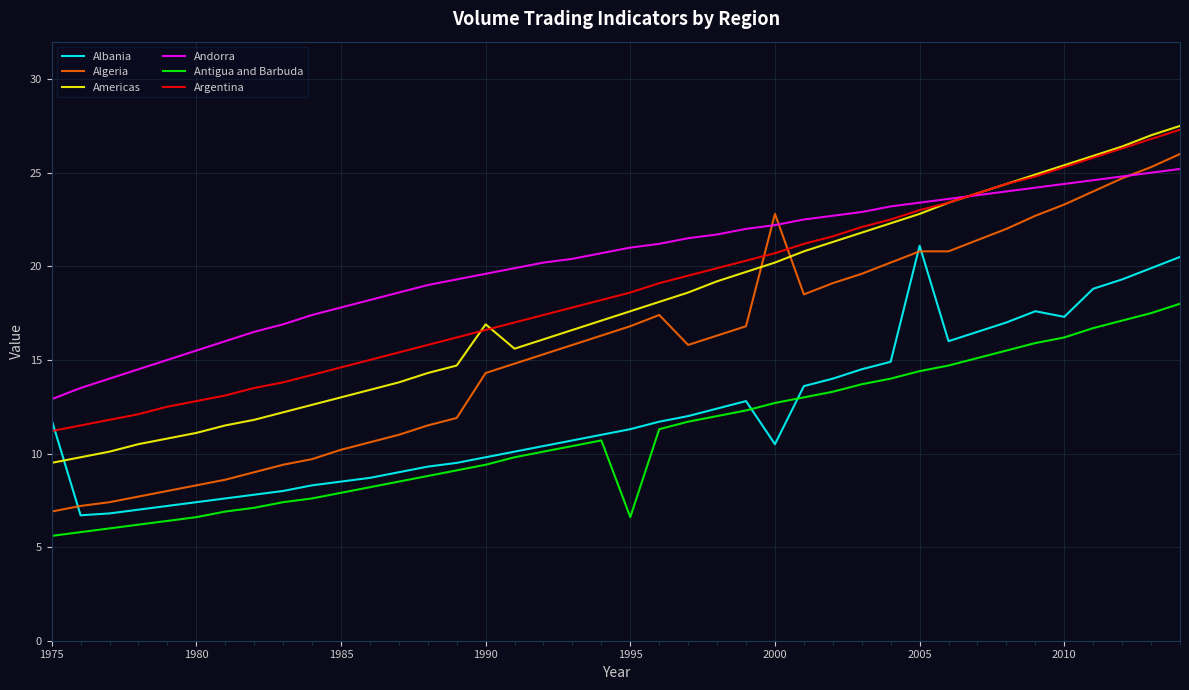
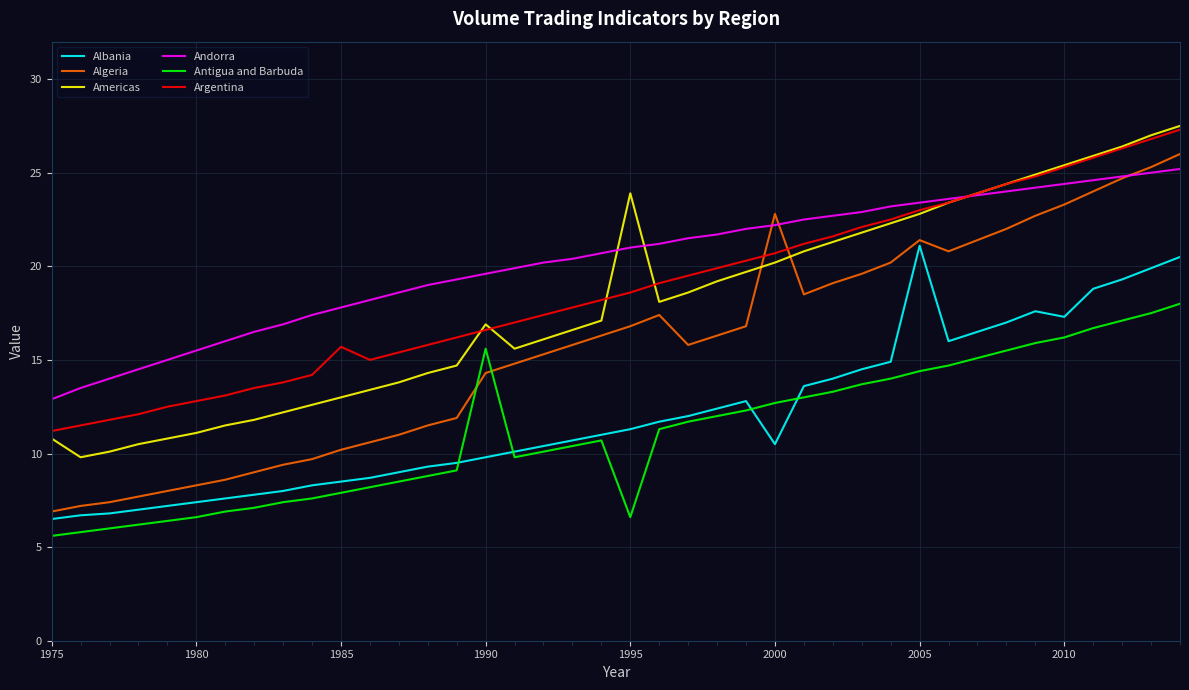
  {
    "Albania": {
-     "1975": 11.8,
+     "1975": 6.5,
      "1980": 7.4,
      "1985": 8.5,
      "1990": 9.8,
      "1995": 11.3,
      "2000": 10.5,
      "2005": 21.1,
      "2010": 17.3
    },
    "Algeria": {
      "1975": 6.9,
      "1980": 8.3,
      "1985": 10.2,
      "1990": 14.3,
      "1995": 16.8,
      "2000": 22.8,
-     "2005": 20.8,
+     "2005": 21.4,
      "2010": 23.3
    },
    "Americas": {
-     "1975": 9.5,
+     "1975": 10.8,
      "1980": 11.1,
      "1985": 13.0,
      "1990": 16.9,
-     "1995": 17.6,
+     "1995": 23.9,
      "2000": 20.2,
      "2005": 22.8
    },
    "Andorra": {
      "1975": 12.9,
      "1980": 15.5,
      "1985": 17.8,
      "1990": 19.6,
      "1995": 21.0,
      "2000": 22.2,
      "2005": 23.4,
      "2010": 24.4
    },
    "Antigua and Barbuda": {
      "1975": 5.6,
      "1980": 6.6,
      "1985": 7.9,
-     "1990": 9.4,
+     "1990": 15.6,
      "1995": 6.6,
      "2000": 12.7,
      "2005": 14.4,
      "2010": 16.2
    },
    "Argentina": {
      "1975": 11.2,
      "1980": 12.8,
-     "1985": 14.6,
+     "1985": 15.7,
      "1990": 16.6,
      "1995": 18.6,
      "2000": 20.7,
      "2005": 23.0
    }
  }
